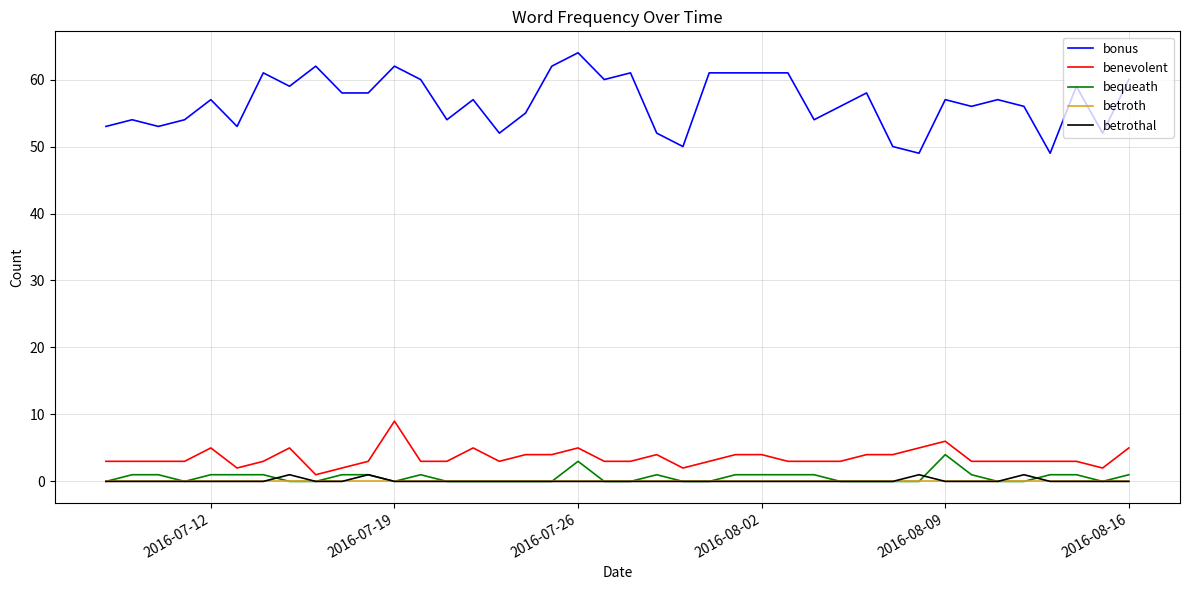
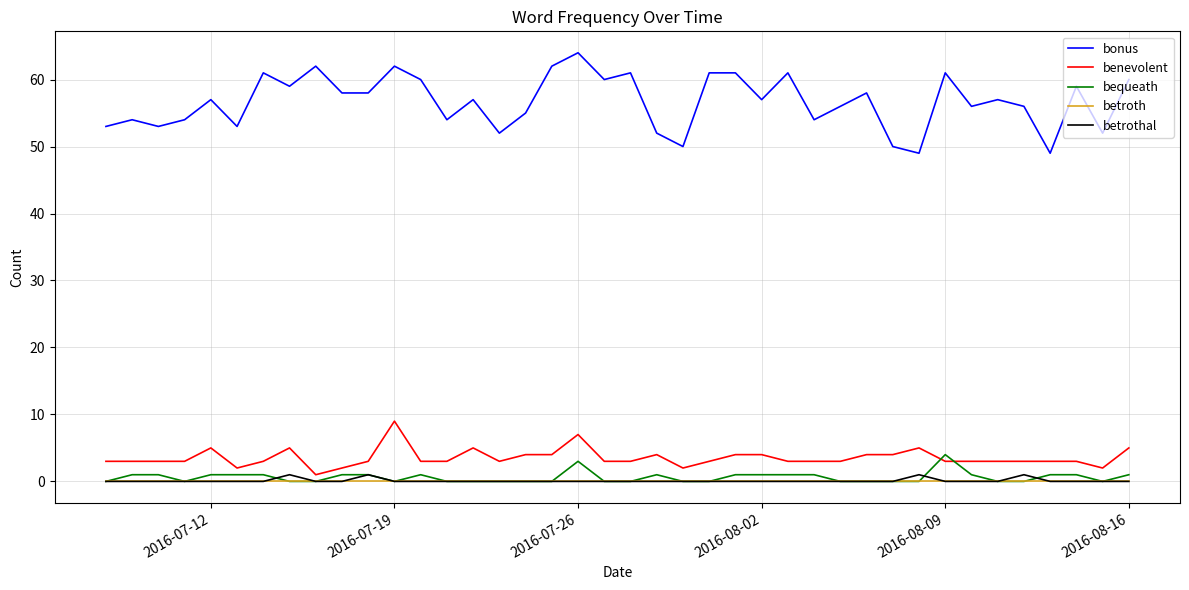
  {
    "bonus": {
      "2016-07-12": 57,
      "2016-07-19": 62,
      "2016-07-26": 64,
-     "2016-08-02": 61,
-     "2016-08-09": 57
+     "2016-08-02": 57,
+     "2016-08-09": 61
    },
    "benevolent": {
      "2016-07-12": 5,
      "2016-07-19": 9,
-     "2016-07-26": 5,
+     "2016-07-26": 7,
      "2016-08-02": 4,
-     "2016-08-09": 6,
+     "2016-08-09": 3,
      "2016-08-16": 5
    },
    "bequeath": {
      "2016-07-12": 1,
      "2016-07-26": 3,
      "2016-08-02": 1,
      "2016-08-09": 4,
      "2016-08-16": 1
    }
  }
